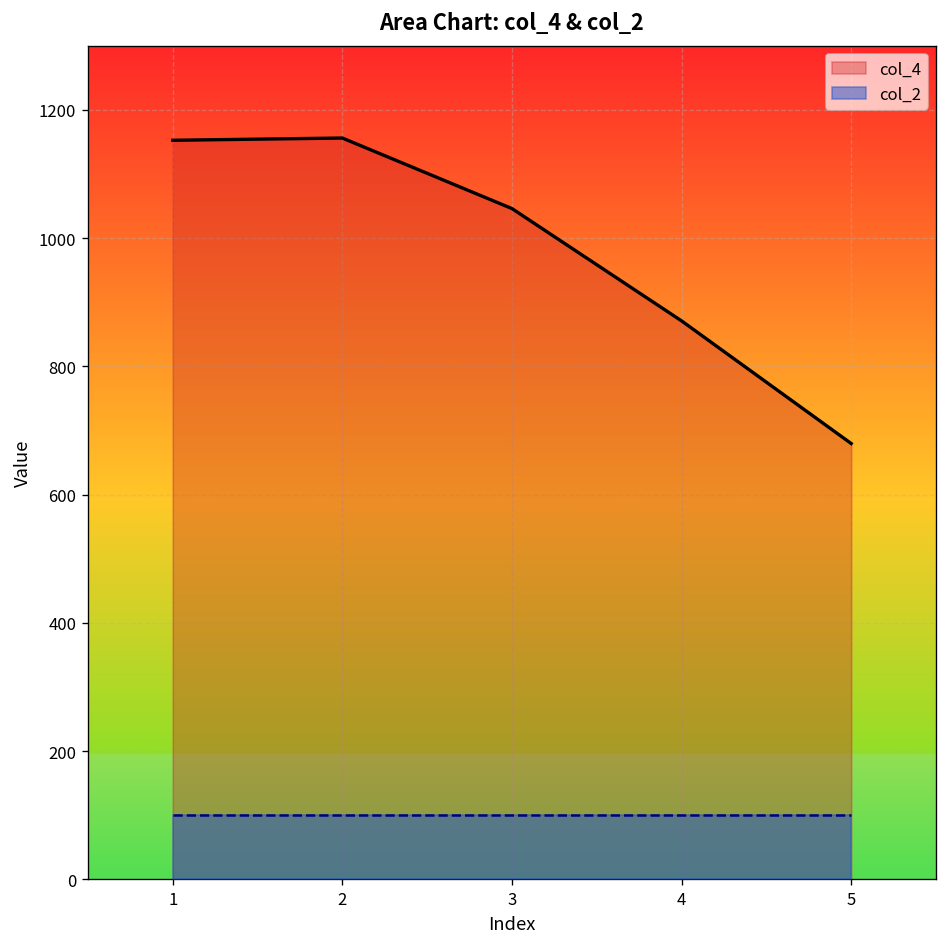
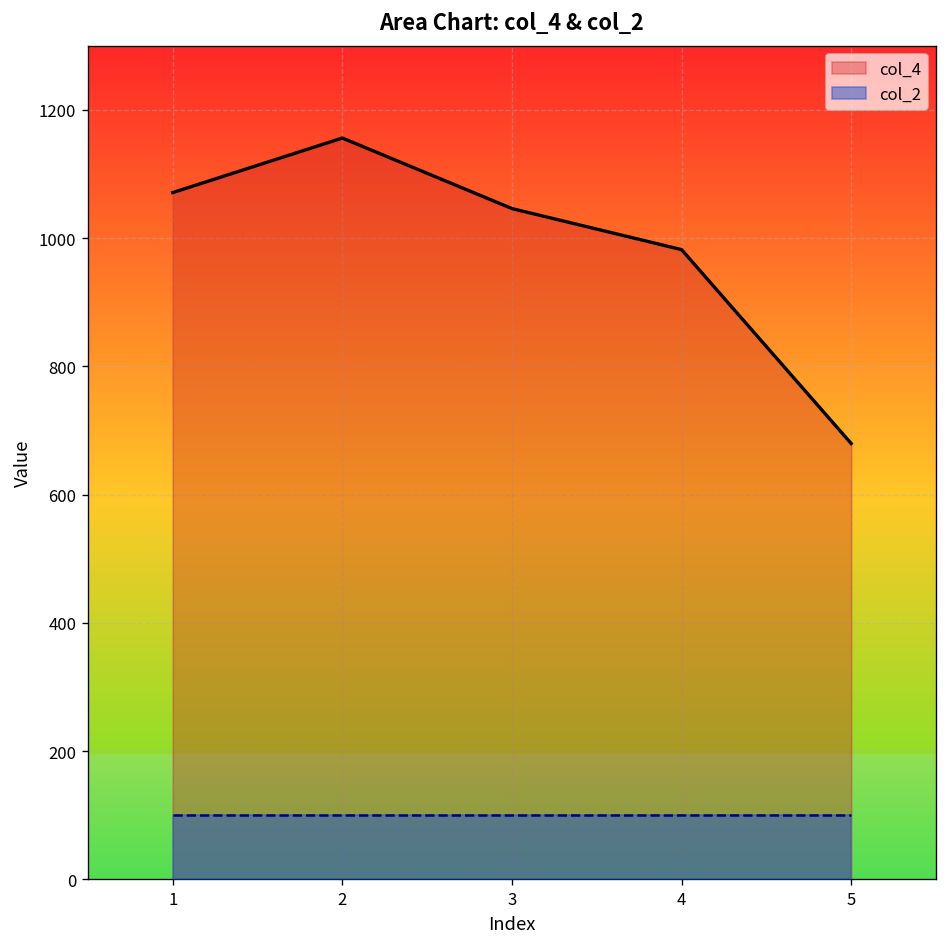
  {
    "col_4": {
-     "1": 1150,
+     "1": 1070,
      "2": 1160,
      "3": 1050,
-     "4": 870,
+     "4": 980,
      "5": 680
    },
    "col_2": {
      "1": 100,
      "2": 100,
      "3": 100,
      "4": 100,
      "5": 100
    }
  }
